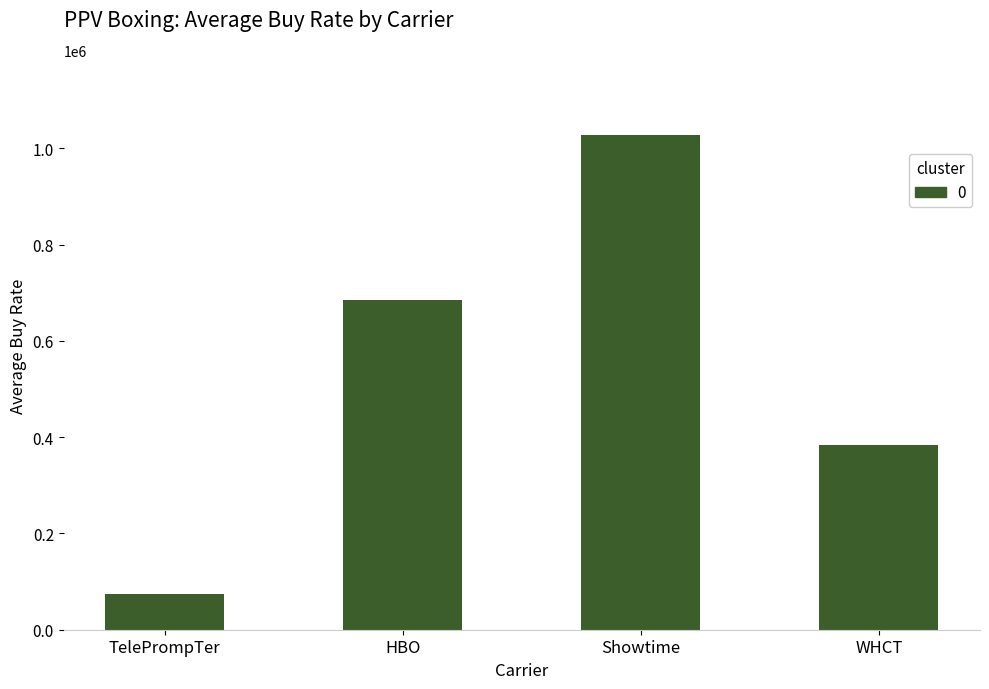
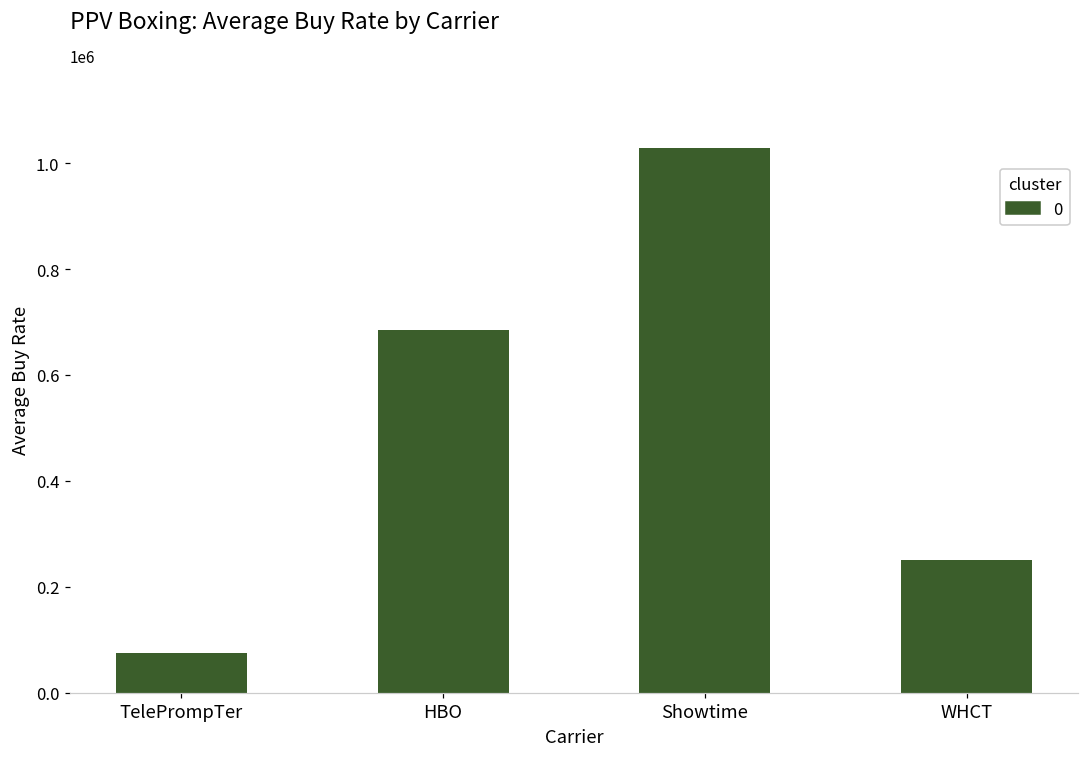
  {
    "TelePrompTer": 80000,
    "HBO": 680000,
    "Showtime": 1030000,
-   "WHCT": 380000
+   "WHCT": 250000
  }
